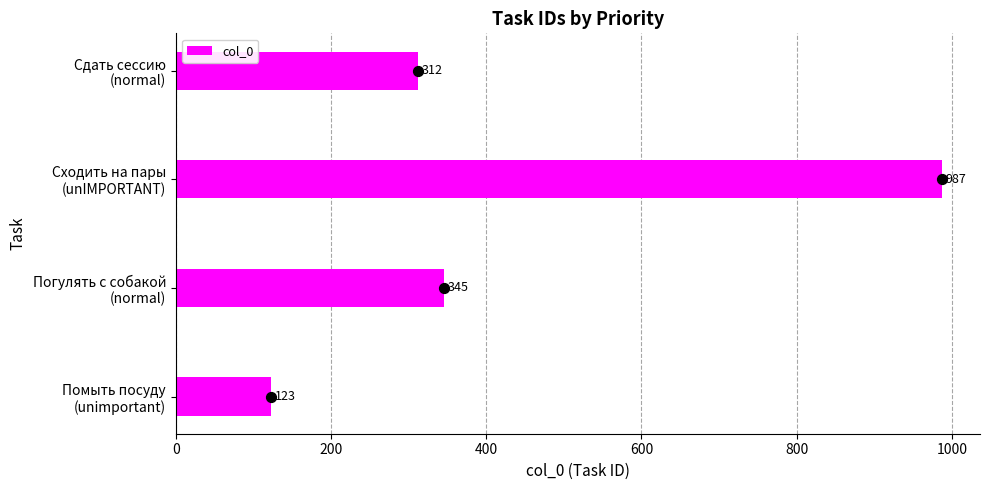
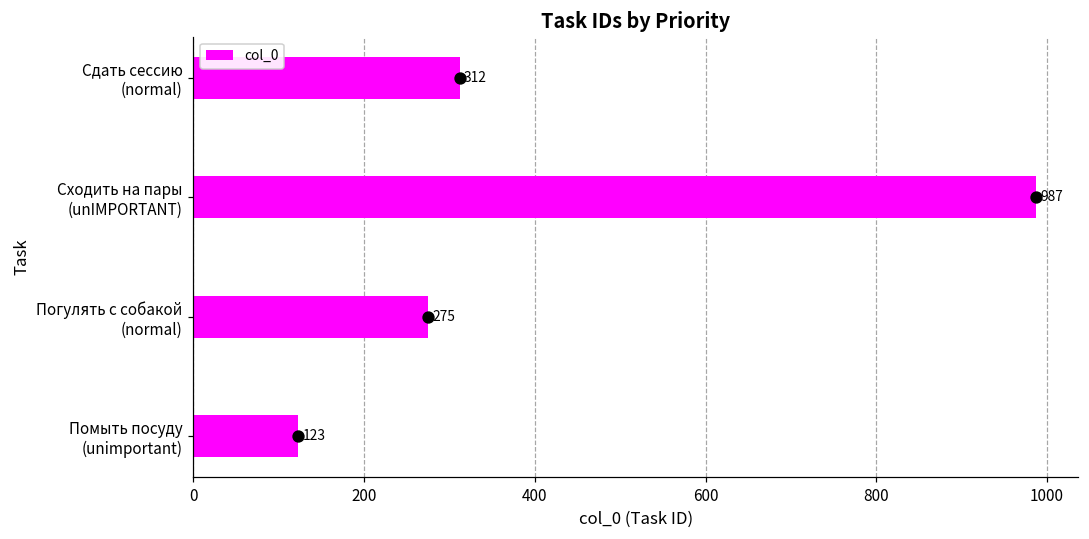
  {
    "Сдать сессию (normal)": 312,
    "Сходить на пары (unIMPORTANT)": 987,
-   "Погулять с собакой (normal)": 345,
+   "Погулять с собакой (normal)": 275,
    "Помыть посуду (unimportant)": 123
  }
